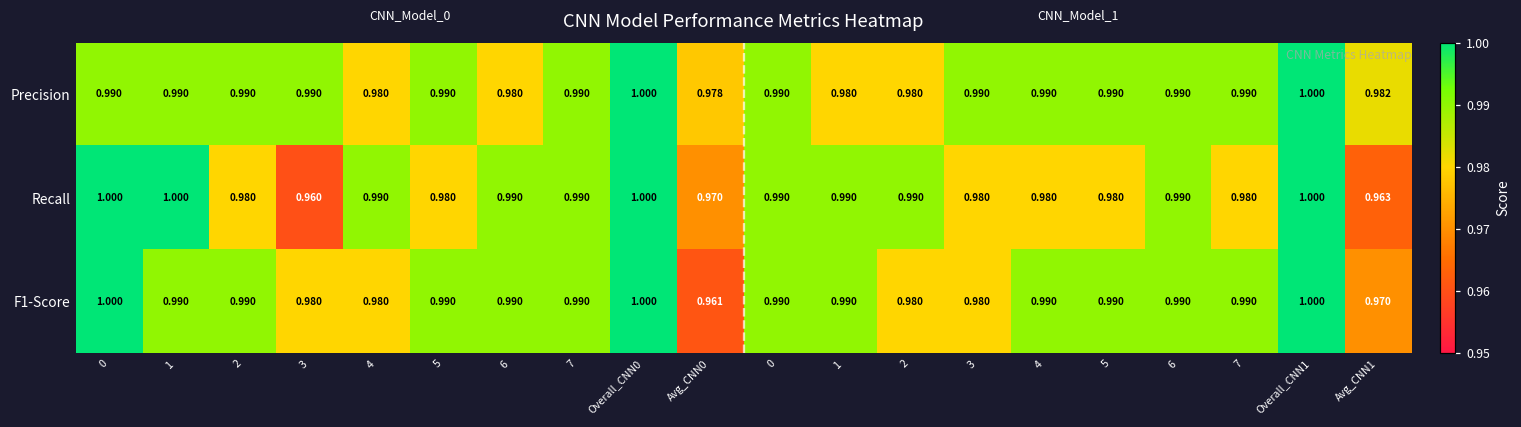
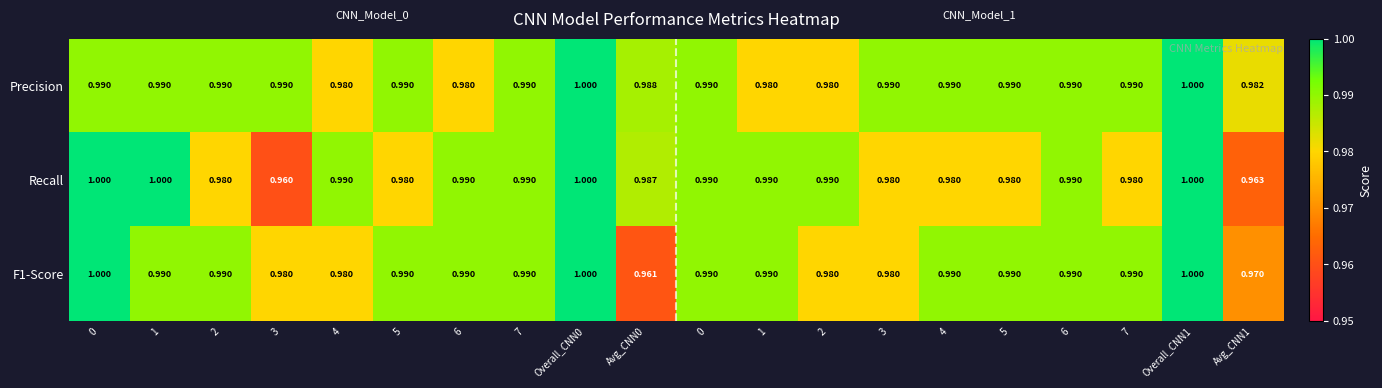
  {
    "Precision": {
      "Overall_CNN0": 1.000,
-     "Avg_CNN0": 0.978,
+     "Avg_CNN0": 0.988,
      "Overall_CNN1": 1.000
    },
    "Recall": {
      "Overall_CNN0": 1.000,
-     "Avg_CNN0": 0.970,
+     "Avg_CNN0": 0.987,
      "Overall_CNN1": 1.000,
      "Avg_CNN1": 0.963
    },
    "F1-Score": {
      "Overall_CNN0": 1.000,
      "Avg_CNN0": 0.961,
      "Overall_CNN1": 1.000,
      "Avg_CNN1": 0.970
    }
  }
